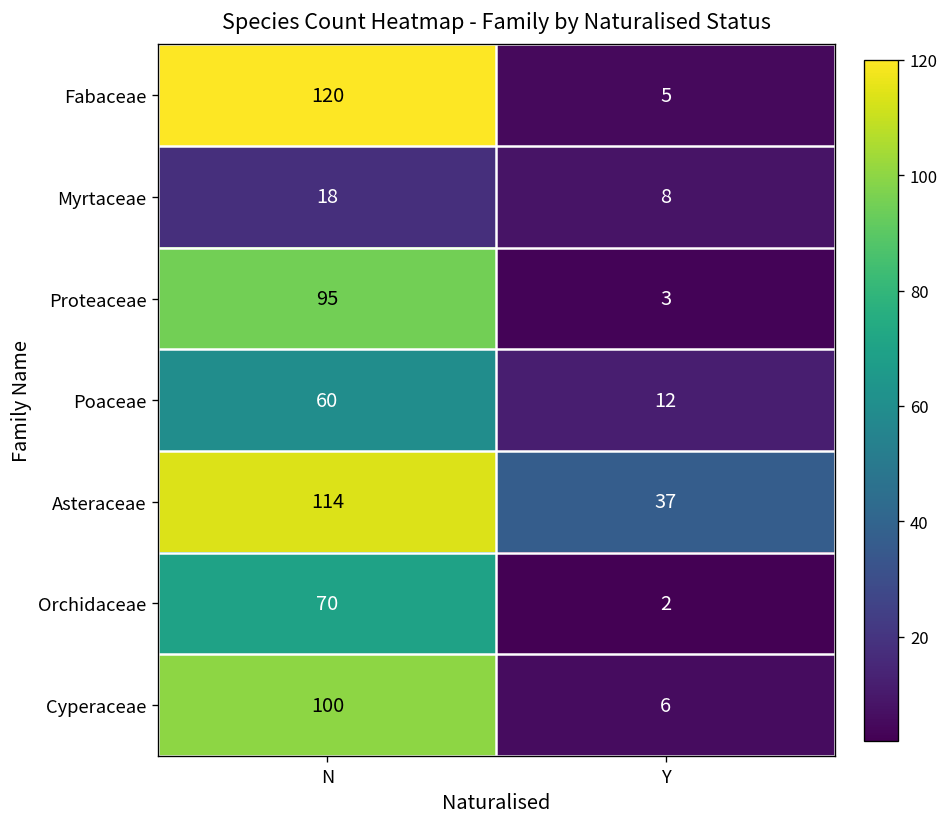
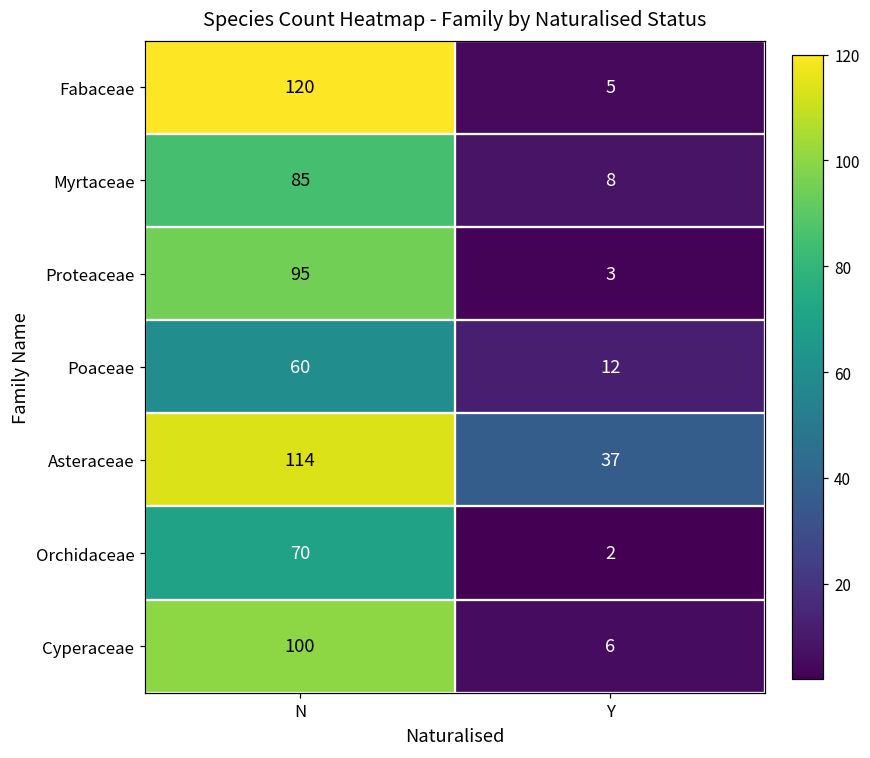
  {
    "Fabaceae": {
      "N": 120,
      "Y": 5
    },
    "Myrtaceae": {
-     "N": 18,
+     "N": 85,
      "Y": 8
    },
    "Proteaceae": {
      "N": 95,
      "Y": 3
    },
    "Poaceae": {
      "N": 60,
      "Y": 12
    },
    "Asteraceae": {
      "N": 114,
      "Y": 37
    },
    "Orchidaceae": {
      "N": 70,
      "Y": 2
    },
    "Cyperaceae": {
      "N": 100,
      "Y": 6
    }
  }
